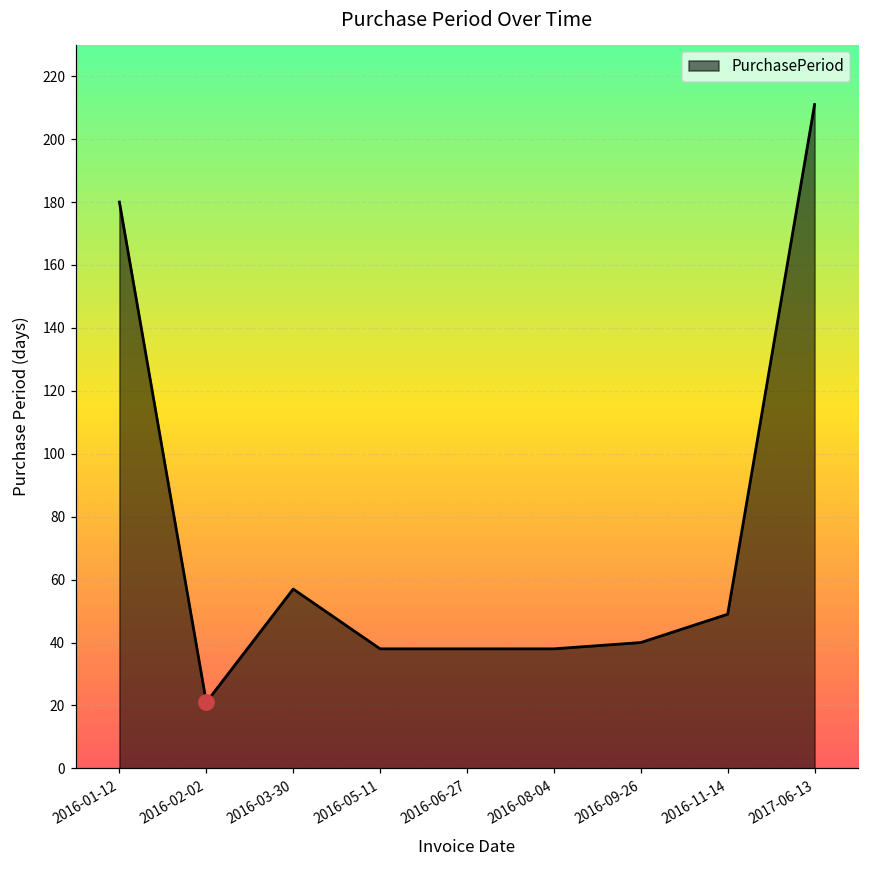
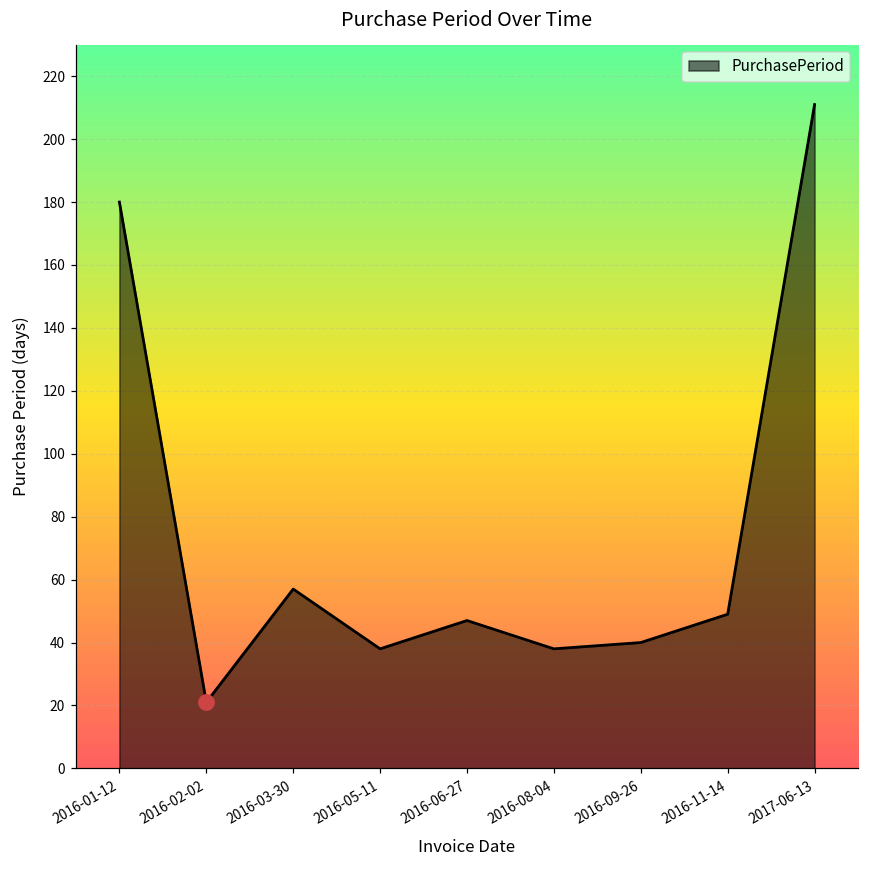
  {
    "PurchasePeriod": {
      "2016-01-12": 180,
      "2016-03-30": 57,
      "2016-05-11": 38,
-     "2016-06-27": 38,
+     "2016-06-27": 47,
      "2016-08-04": 38,
      "2016-09-26": 40,
      "2016-11-14": 49,
      "2017-06-13": 211
    }
  }
